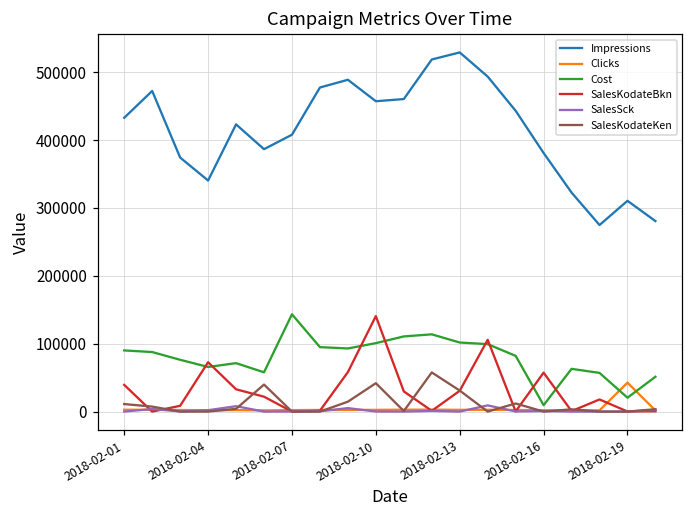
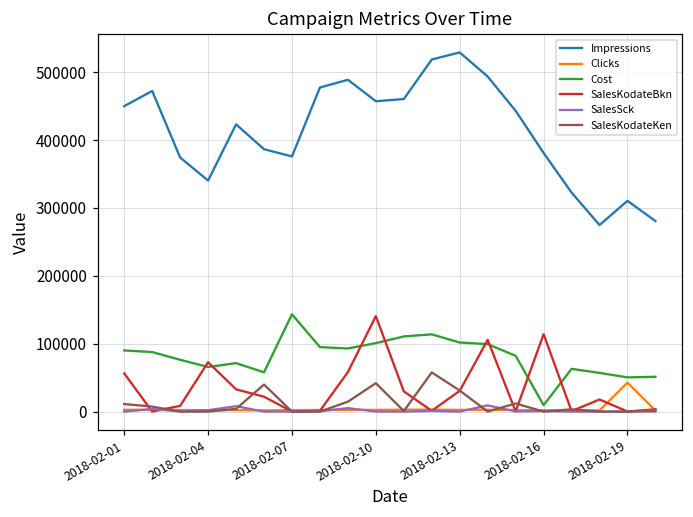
  {
    "Impressions": {
-     "2018-02-01": 430000,
+     "2018-02-01": 450000,
      "2018-02-04": 340000,
-     "2018-02-07": 410000,
+     "2018-02-07": 380000,
      "2018-02-10": 460000,
      "2018-02-13": 530000,
      "2018-02-16": 380000,
      "2018-02-19": 310000
    },
    "Clicks": {
      "2018-02-19": 40000
    },
    "Cost": {
      "2018-02-01": 90000,
      "2018-02-04": 70000,
      "2018-02-07": 140000,
      "2018-02-10": 100000,
      "2018-02-13": 100000,
      "2018-02-16": 10000,
-     "2018-02-19": 20000
+     "2018-02-19": 50000
    },
    "SalesKodateBkn": {
-     "2018-02-01": 40000,
+     "2018-02-01": 60000,
      "2018-02-04": 70000,
      "2018-02-10": 140000,
-     "2018-02-16": 60000
+     "2018-02-16": 110000
    },
    "SalesKodateKen": {
      "2018-02-01": 10000,
      "2018-02-10": 40000
    }
  }
